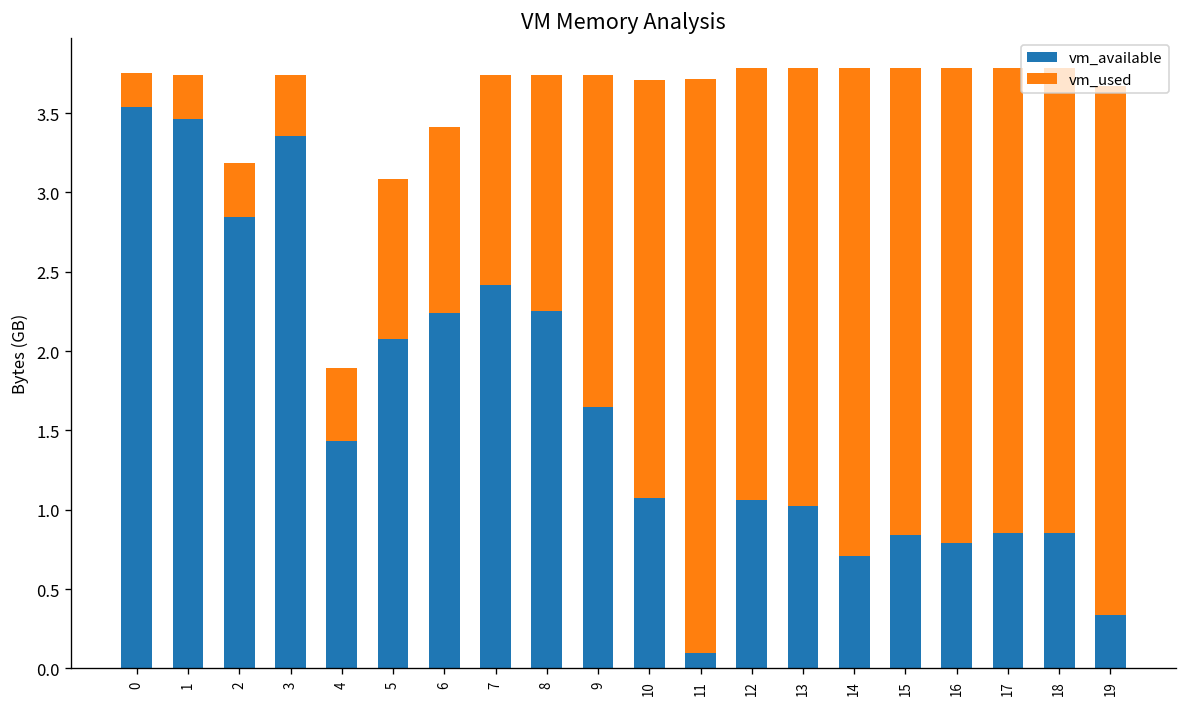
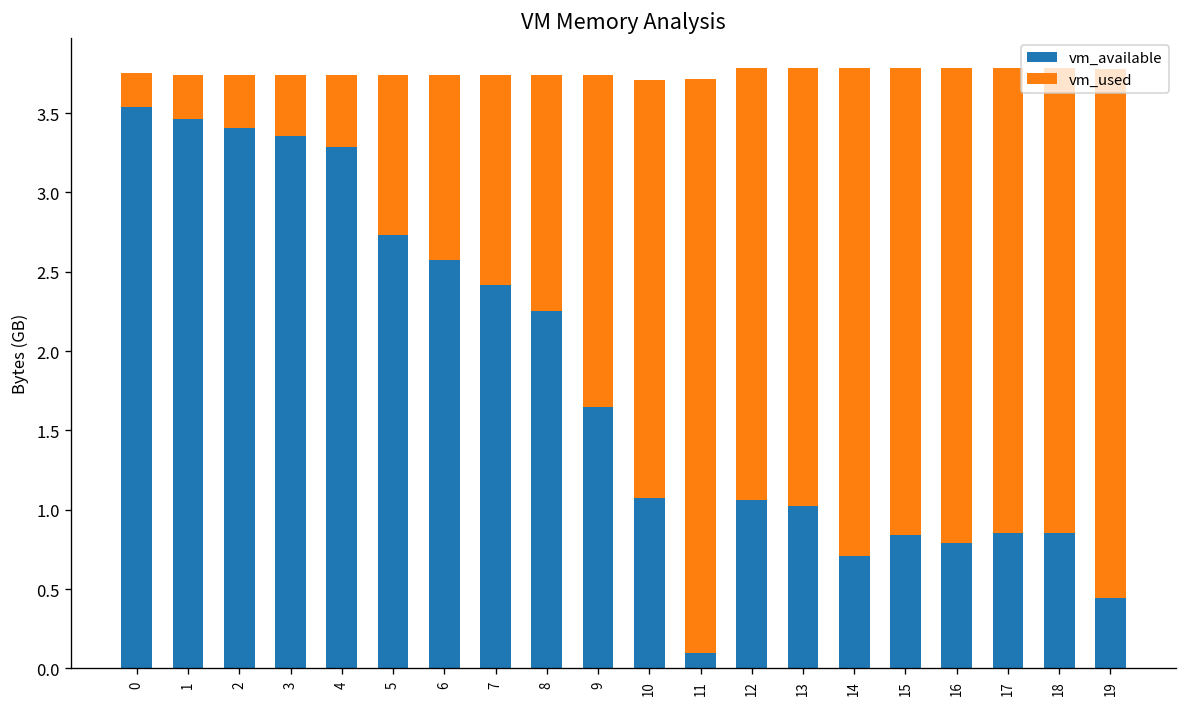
  {
    "vm_available": {
      "0": 3.54,
      "1": 3.46,
-     "2": 2.85,
+     "2": 3.41,
      "3": 3.36,
-     "4": 1.43,
-     "5": 2.08,
-     "6": 2.24,
+     "4": 3.28,
+     "5": 2.73,
+     "6": 2.57,
      "7": 2.42,
      "8": 2.26,
      "9": 1.65,
      "10": 1.07,
      "11": 0.09,
      "12": 1.06,
      "13": 1.02,
      "14": 0.71,
      "15": 0.84,
      "16": 0.79,
      "17": 0.85,
      "18": 0.85,
-     "19": 0.34
+     "19": 0.44
    },
    "vm_used": {
      "0": 0.22,
      "1": 0.28,
      "2": 0.34,
      "3": 0.38,
      "4": 0.46,
      "5": 1.01,
      "6": 1.17,
      "7": 1.32,
      "8": 1.48,
      "9": 2.09,
      "10": 2.63,
      "11": 3.62,
      "12": 2.73,
      "13": 2.76,
      "14": 3.07,
      "15": 2.94,
      "16": 2.99,
      "17": 2.93
    }
  }
